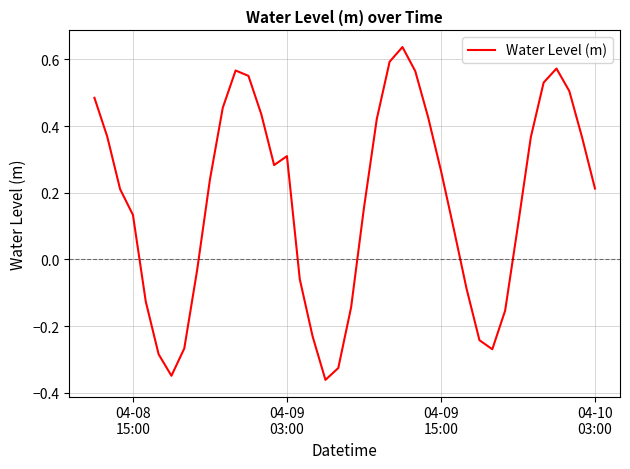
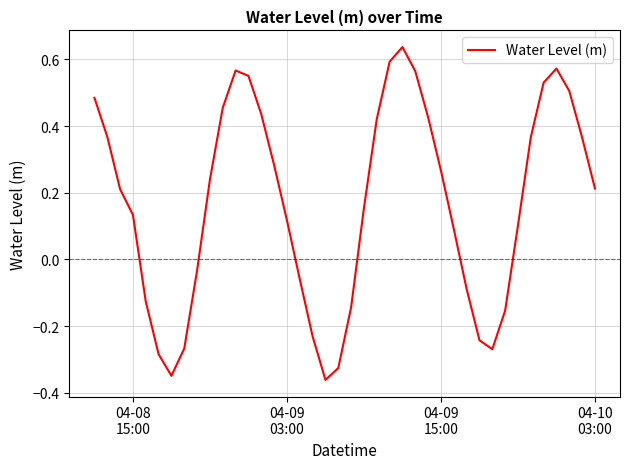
  {
    "04-08 15:00": 0.13,
-   "04-09 03:00": 0.31,
+   "04-09 03:00": 0.12,
    "04-09 15:00": 0.27,
    "04-10 03:00": 0.21
  }
